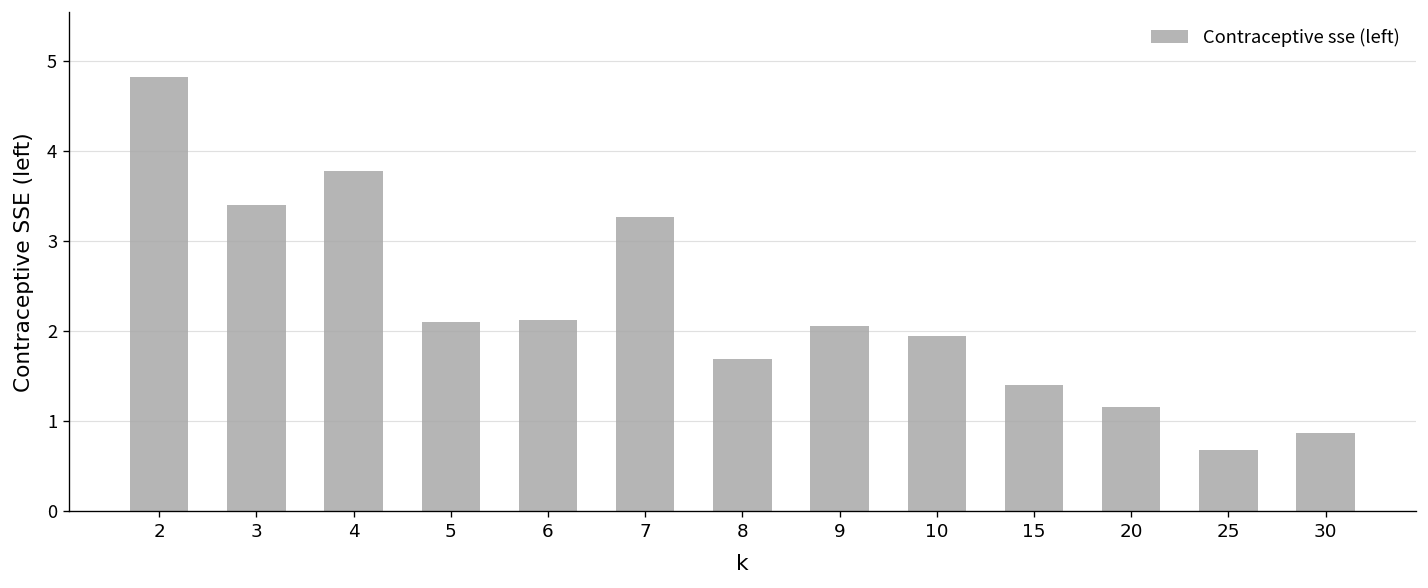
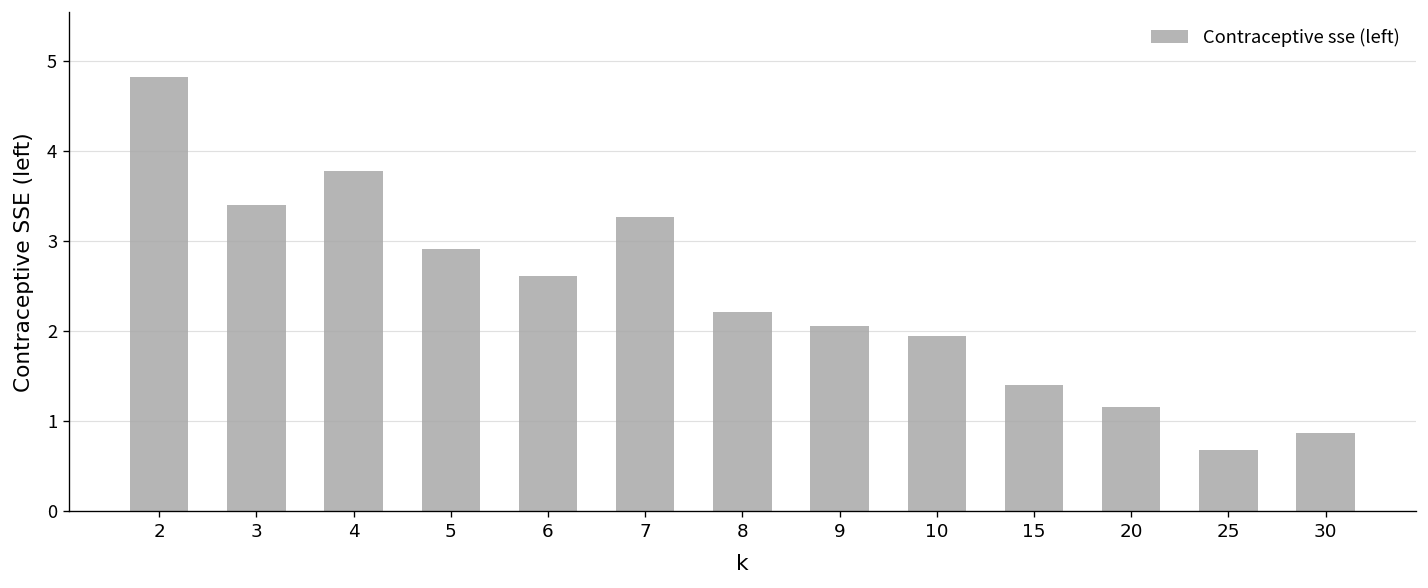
  {
    "2": 4.8,
    "3": 3.4,
    "4": 3.8,
-   "5": 2.1,
-   "6": 2.1,
+   "5": 2.9,
+   "6": 2.6,
    "7": 3.3,
-   "8": 1.7,
+   "8": 2.2,
    "9": 2.1,
    "10": 1.9,
    "15": 1.4,
    "20": 1.2,
    "25": 0.7,
    "30": 0.9
  }
